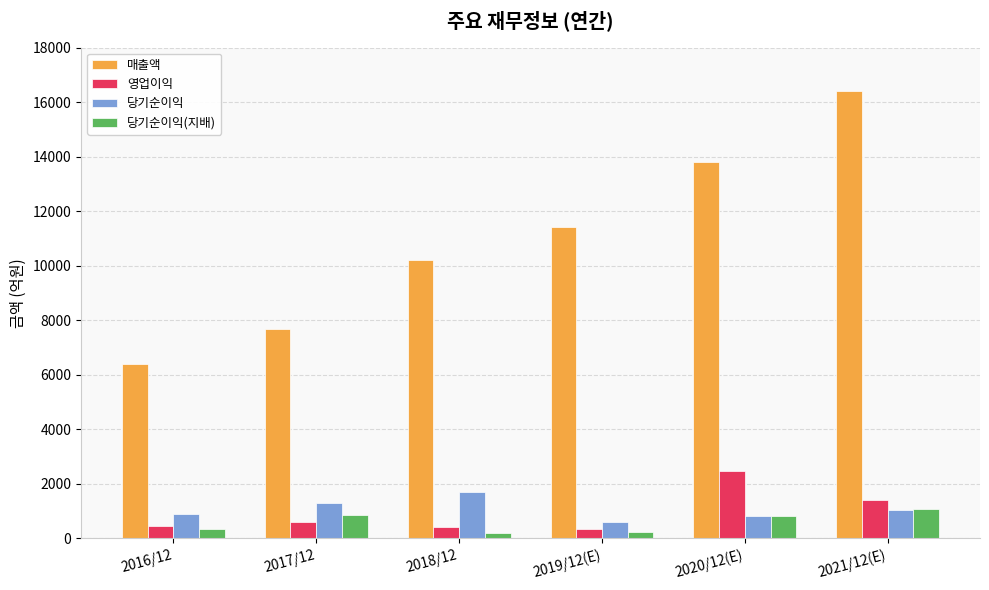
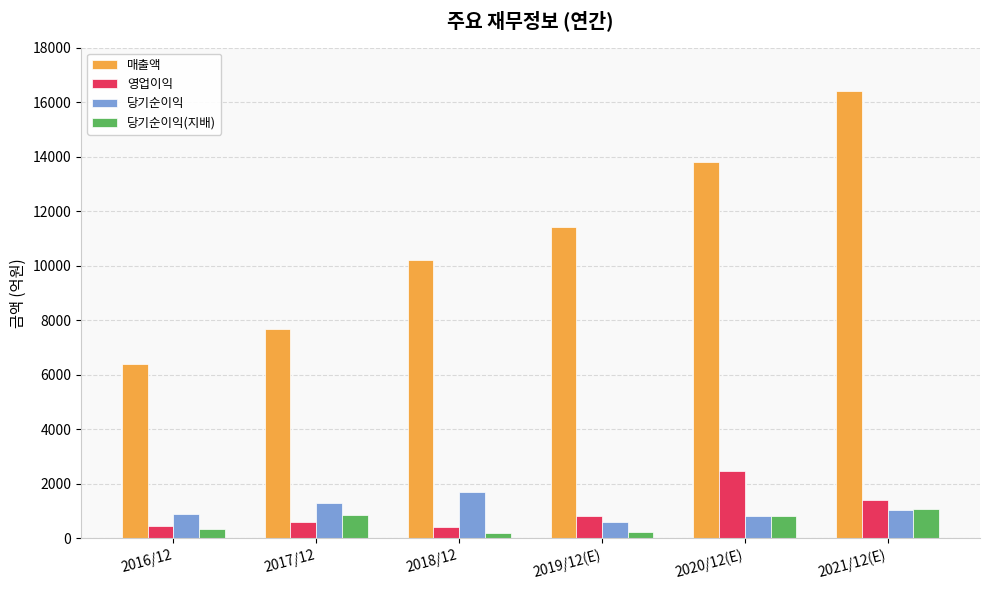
  {
    "매출액": {
      "2016/12": 6400,
      "2017/12": 7700,
      "2018/12": 10200,
      "2019/12(E)": 11400,
      "2020/12(E)": 13800,
      "2021/12(E)": 16400
    },
    "영업이익": {
      "2016/12": 400,
      "2017/12": 600,
      "2018/12": 400,
-     "2019/12(E)": 300,
+     "2019/12(E)": 800,
      "2020/12(E)": 2400,
      "2021/12(E)": 1400
    },
    "당기순이익": {
      "2016/12": 900,
      "2017/12": 1300,
      "2018/12": 1700,
      "2019/12(E)": 600,
      "2020/12(E)": 800,
      "2021/12(E)": 1000
    },
    "당기순이익(지배)": {
      "2016/12": 300,
      "2017/12": 800,
      "2018/12": 200,
      "2019/12(E)": 200,
      "2020/12(E)": 800,
      "2021/12(E)": 1100
    }
  }
